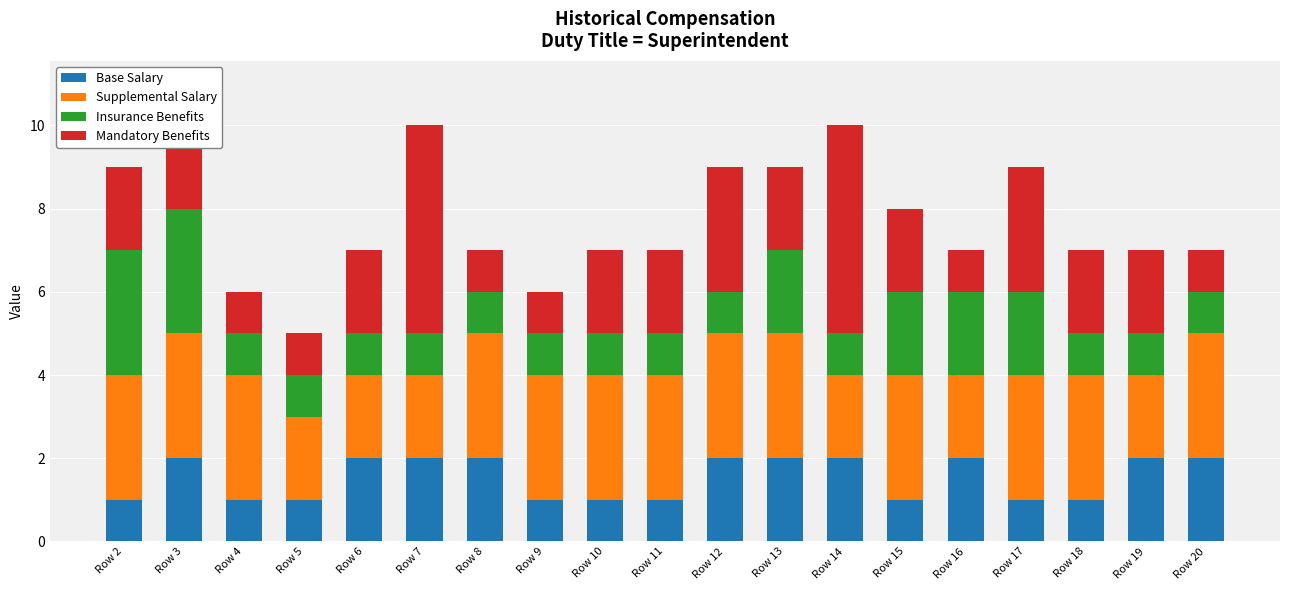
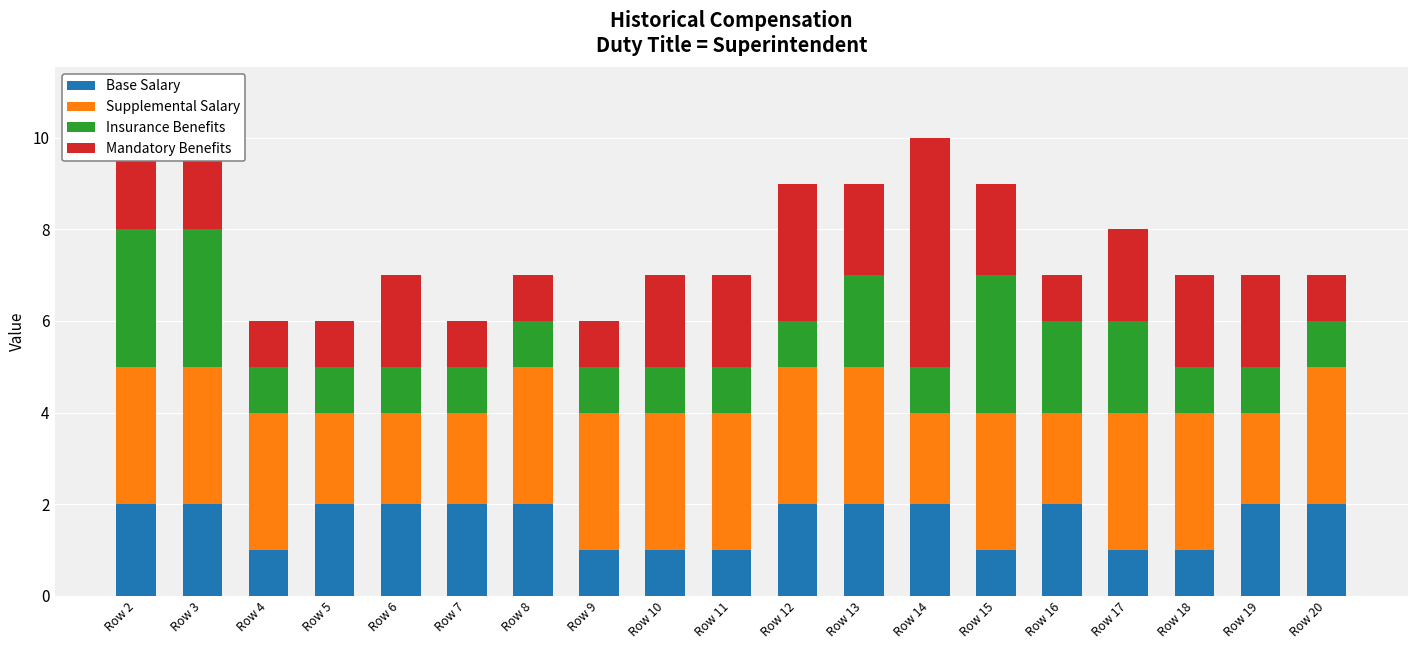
  {
    "Base Salary": {
-     "Row 2": 1,
+     "Row 2": 2,
      "Row 3": 2,
      "Row 4": 1,
-     "Row 5": 1,
+     "Row 5": 2,
      "Row 6": 2,
      "Row 7": 2,
      "Row 8": 2,
      "Row 9": 1,
      "Row 10": 1,
      "Row 11": 1,
      "Row 12": 2,
      "Row 13": 2,
      "Row 14": 2,
      "Row 15": 1,
      "Row 16": 2,
      "Row 17": 1,
      "Row 18": 1,
      "Row 19": 2,
      "Row 20": 2
    },
    "Supplemental Salary": {
      "Row 2": 3,
      "Row 3": 3,
      "Row 4": 3,
      "Row 5": 2,
      "Row 6": 2,
      "Row 7": 2,
      "Row 8": 3,
      "Row 9": 3,
      "Row 10": 3,
      "Row 11": 3,
      "Row 12": 3,
      "Row 13": 3,
      "Row 14": 2,
      "Row 15": 3,
      "Row 16": 2,
      "Row 17": 3,
      "Row 18": 3,
      "Row 19": 2,
      "Row 20": 3
    },
    "Insurance Benefits": {
      "Row 2": 3,
      "Row 3": 3,
      "Row 4": 1,
      "Row 5": 1,
      "Row 6": 1,
      "Row 7": 1,
      "Row 8": 1,
      "Row 9": 1,
      "Row 10": 1,
      "Row 11": 1,
      "Row 12": 1,
      "Row 13": 2,
      "Row 14": 1,
-     "Row 15": 2,
+     "Row 15": 3,
      "Row 16": 2,
      "Row 17": 2,
      "Row 18": 1,
      "Row 19": 1,
      "Row 20": 1
    },
    "Mandatory Benefits": {
      "Row 4": 1,
      "Row 5": 1,
      "Row 6": 2,
-     "Row 7": 5,
+     "Row 7": 1,
      "Row 8": 1,
      "Row 9": 1,
      "Row 10": 2,
      "Row 11": 2,
      "Row 12": 3,
      "Row 13": 2,
      "Row 14": 5,
      "Row 15": 2,
      "Row 16": 1,
-     "Row 17": 3,
+     "Row 17": 2,
      "Row 18": 2,
      "Row 19": 2,
      "Row 20": 1
    }
  }
